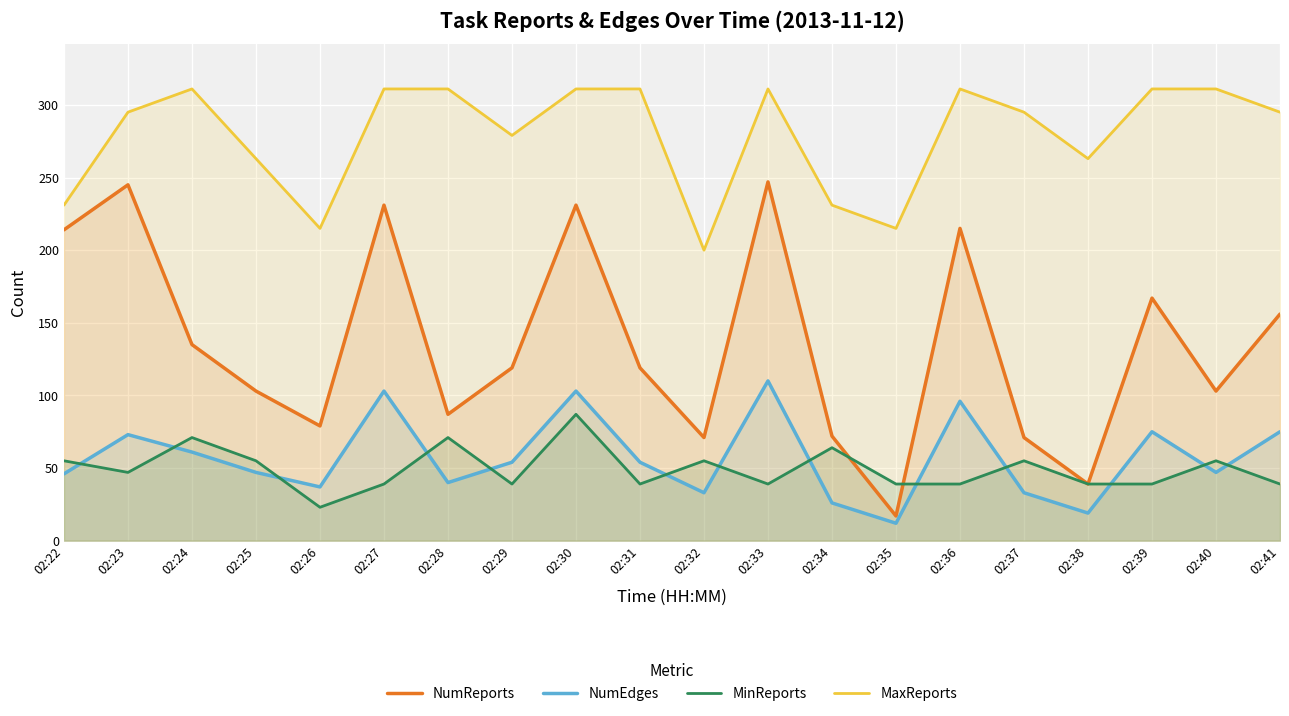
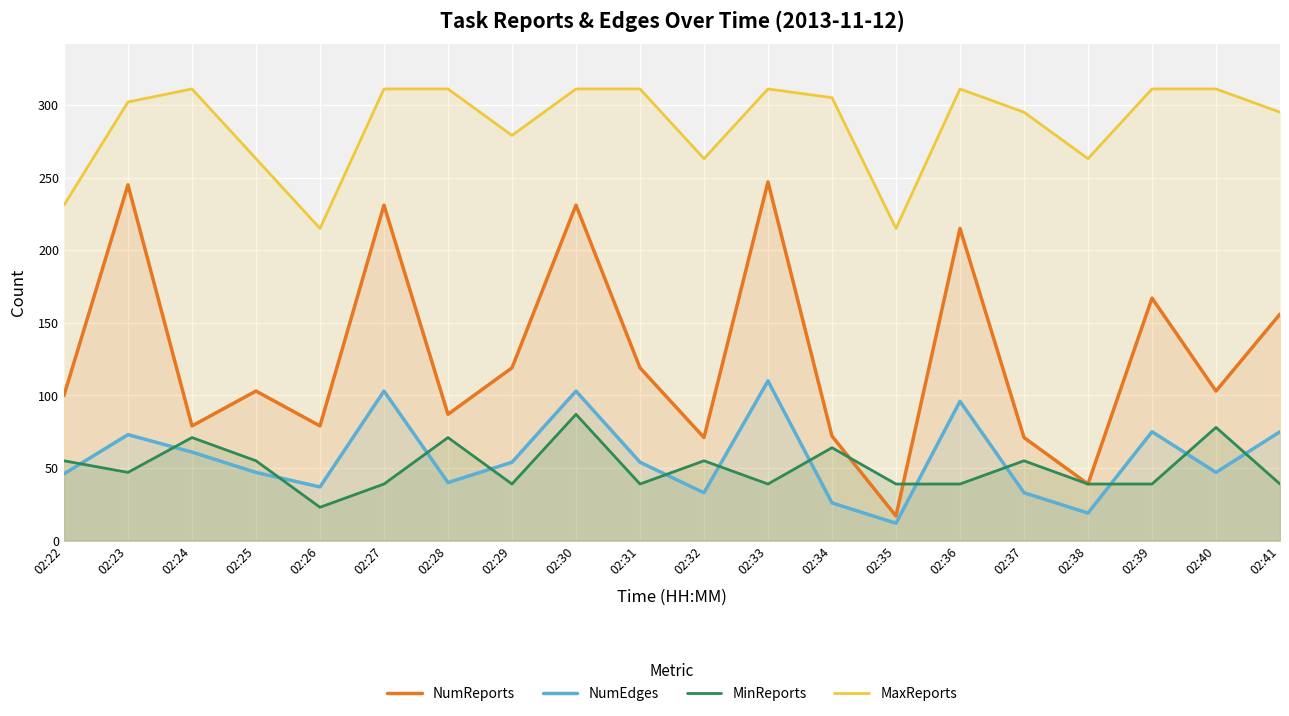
  {
    "NumReports": {
-     "02:22": 214,
+     "02:22": 100,
      "02:23": 245,
-     "02:24": 135,
+     "02:24": 79,
      "02:25": 103,
      "02:26": 79,
      "02:27": 231,
      "02:28": 87,
      "02:29": 119,
      "02:30": 231,
      "02:31": 119,
      "02:32": 71,
      "02:33": 247,
      "02:34": 72,
      "02:35": 17,
      "02:36": 215,
      "02:37": 71,
      "02:39": 167,
      "02:40": 103,
      "02:41": 156
    },
    "NumEdges": {
      "02:22": 46,
      "02:23": 73,
      "02:24": 61,
      "02:25": 47,
      "02:26": 37,
      "02:27": 103,
      "02:28": 40,
      "02:29": 54,
      "02:30": 103,
      "02:31": 54,
      "02:32": 33,
      "02:33": 110,
      "02:34": 26,
      "02:35": 12,
      "02:36": 96,
      "02:37": 33,
      "02:38": 19,
      "02:39": 75,
      "02:40": 47,
      "02:41": 75
    },
    "MinReports": {
      "02:22": 55,
      "02:23": 47,
      "02:24": 71,
      "02:25": 55,
      "02:26": 23,
      "02:27": 39,
      "02:28": 71,
      "02:29": 39,
      "02:30": 87,
      "02:31": 39,
      "02:32": 55,
      "02:33": 39,
      "02:34": 64,
      "02:35": 39,
      "02:36": 39,
      "02:37": 55,
      "02:39": 39,
-     "02:40": 55,
+     "02:40": 78,
      "02:41": 39
    },
    "MaxReports": {
      "02:22": 231,
-     "02:23": 295,
+     "02:23": 302,
      "02:24": 311,
      "02:25": 263,
      "02:26": 215,
      "02:27": 311,
      "02:28": 311,
      "02:29": 279,
      "02:30": 311,
      "02:31": 311,
-     "02:32": 200,
+     "02:32": 263,
      "02:33": 311,
-     "02:34": 231,
+     "02:34": 305,
      "02:35": 215,
      "02:36": 311,
      "02:37": 295,
      "02:38": 263,
      "02:39": 311,
      "02:40": 311,
      "02:41": 295
    }
  }
